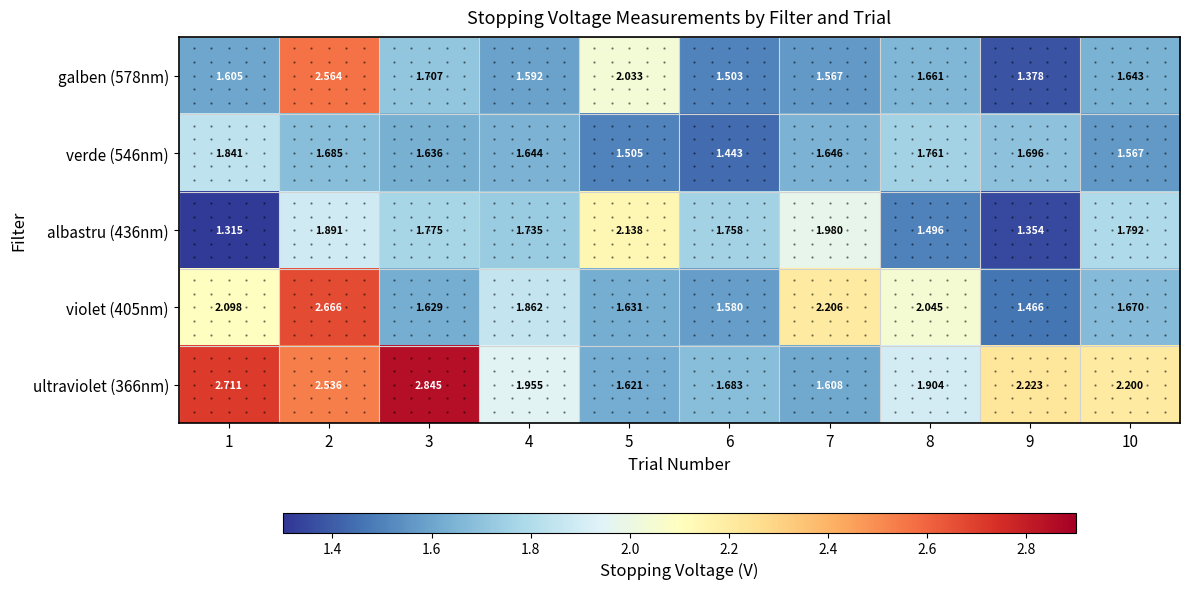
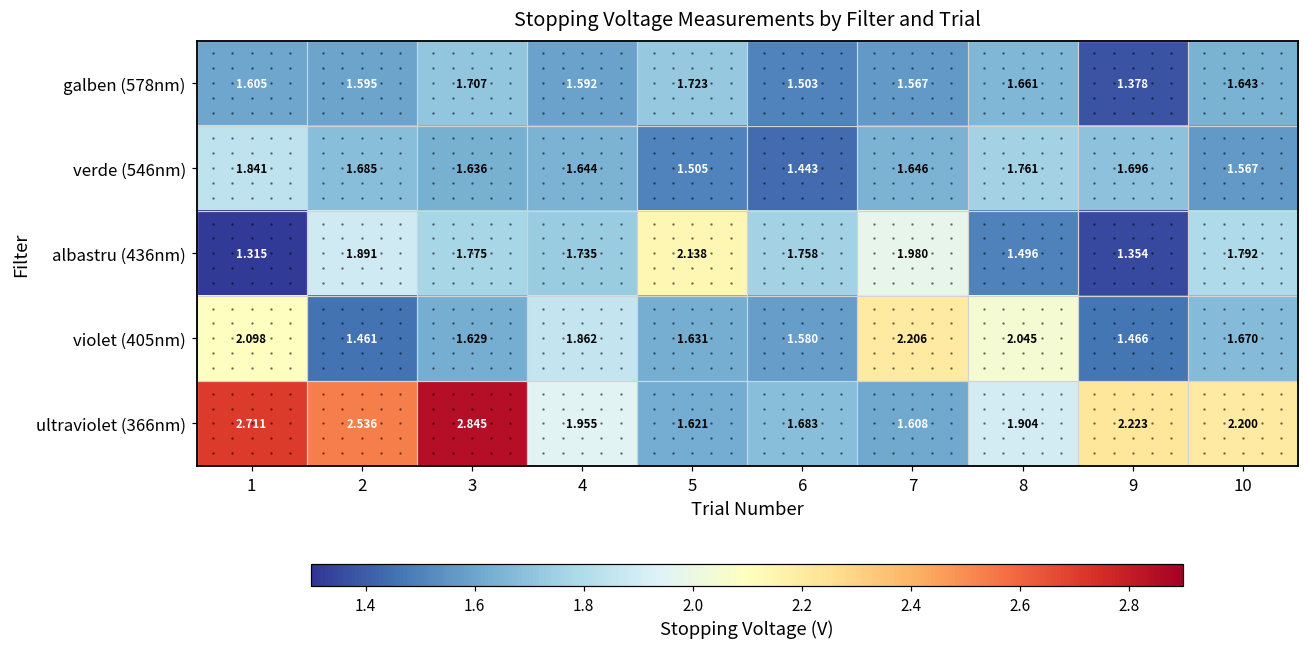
  {
    "galben (578nm)": {
-     "2": 2.564,
-     "5": 2.033
+     "2": 1.595,
+     "5": 1.723
    },
    "violet (405nm)": {
-     "2": 2.666
+     "2": 1.461
    }
  }
